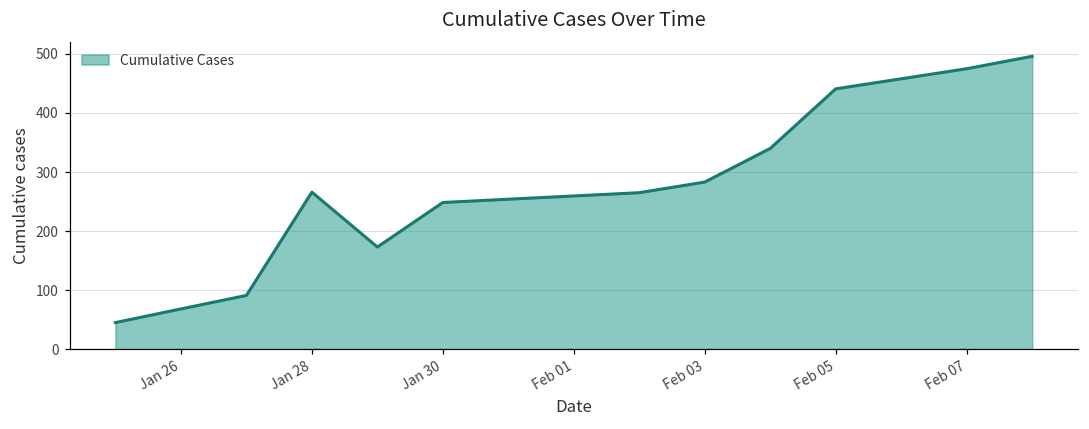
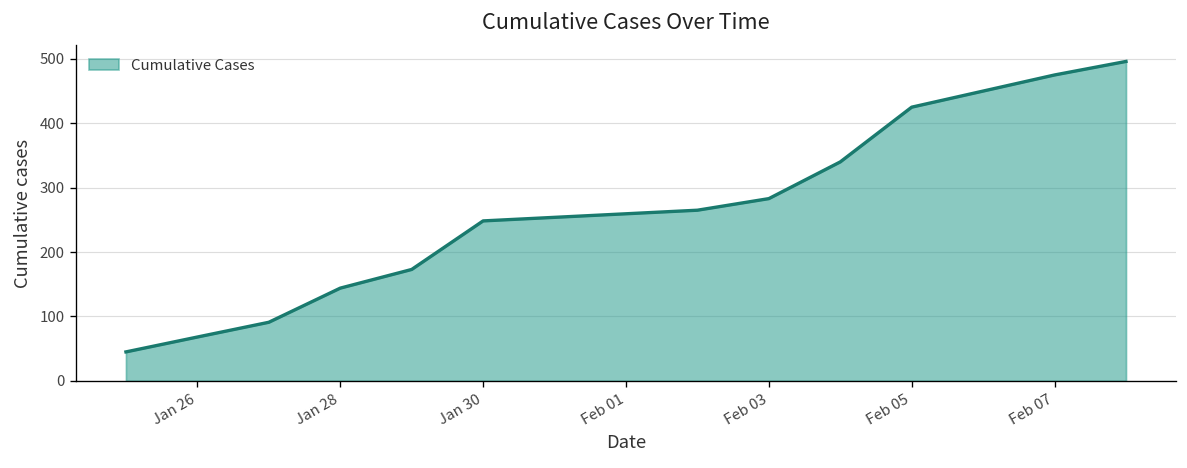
  {
    "Jan 26": 70,
-   "Jan 28": 270,
+   "Jan 28": 140,
    "Jan 30": 250,
    "Feb 03": 280,
-   "Feb 05": 440,
+   "Feb 05": 430,
    "Feb 07": 480
  }
